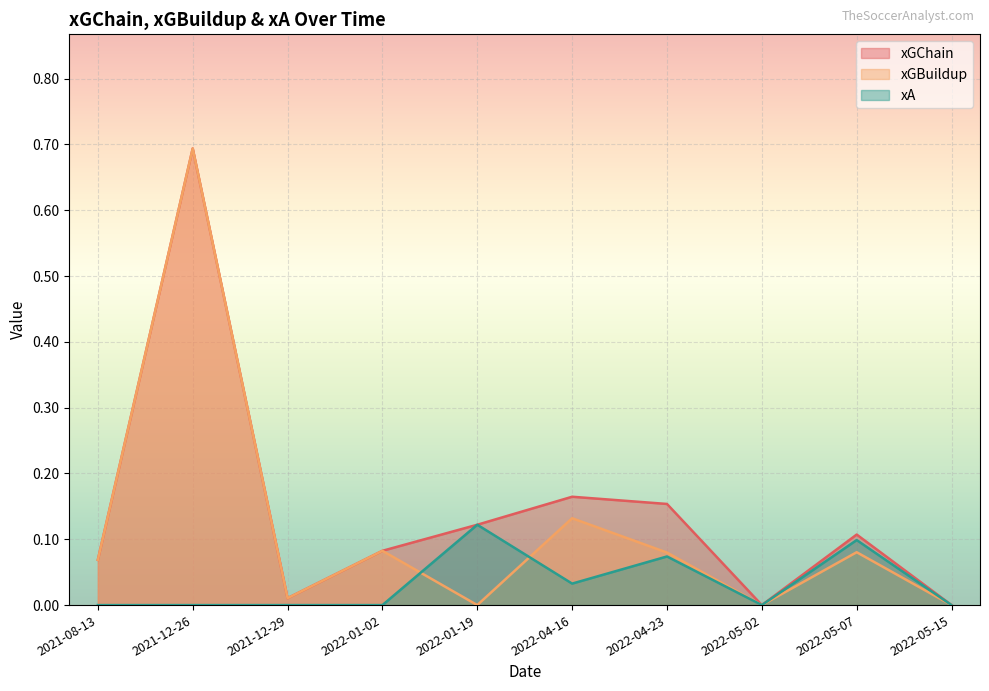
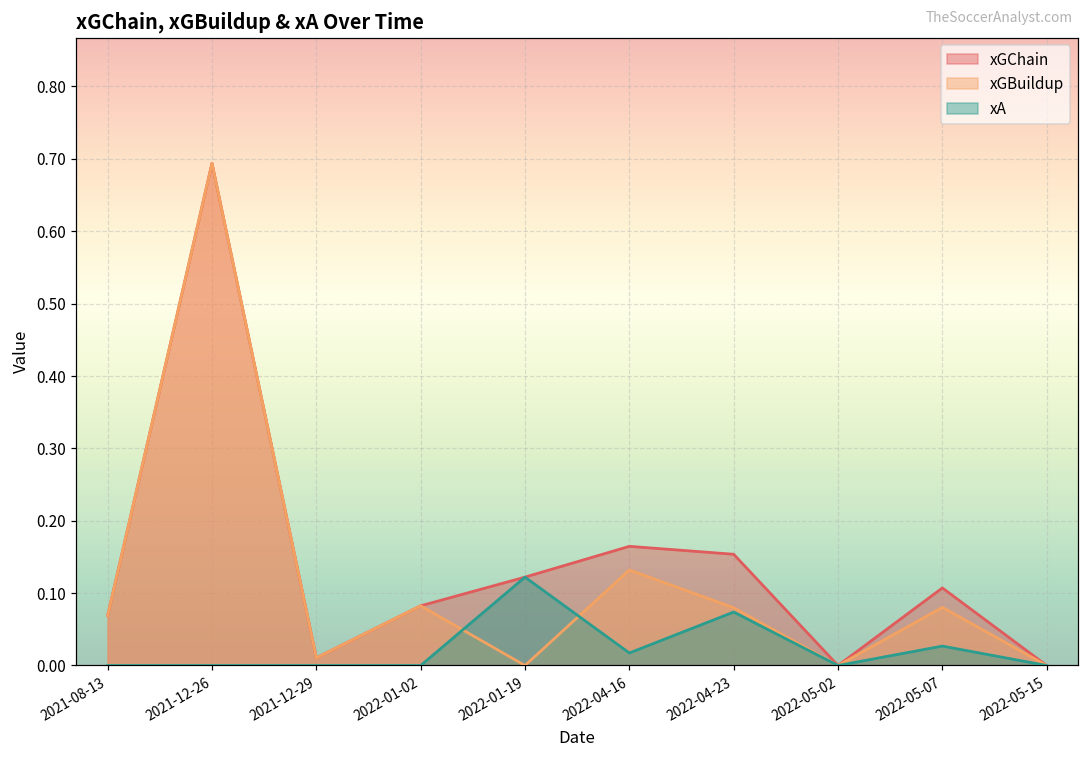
  {
    "xA": {
      "2021-08-13": 0.00,
      "2021-12-26": 0.00,
      "2021-12-29": 0.00,
      "2022-01-02": 0.00,
-     "2022-04-16": 0.03,
+     "2022-04-16": 0.02,
      "2022-04-23": 0.07,
-     "2022-05-07": 0.10
+     "2022-05-07": 0.03
    }
  }
